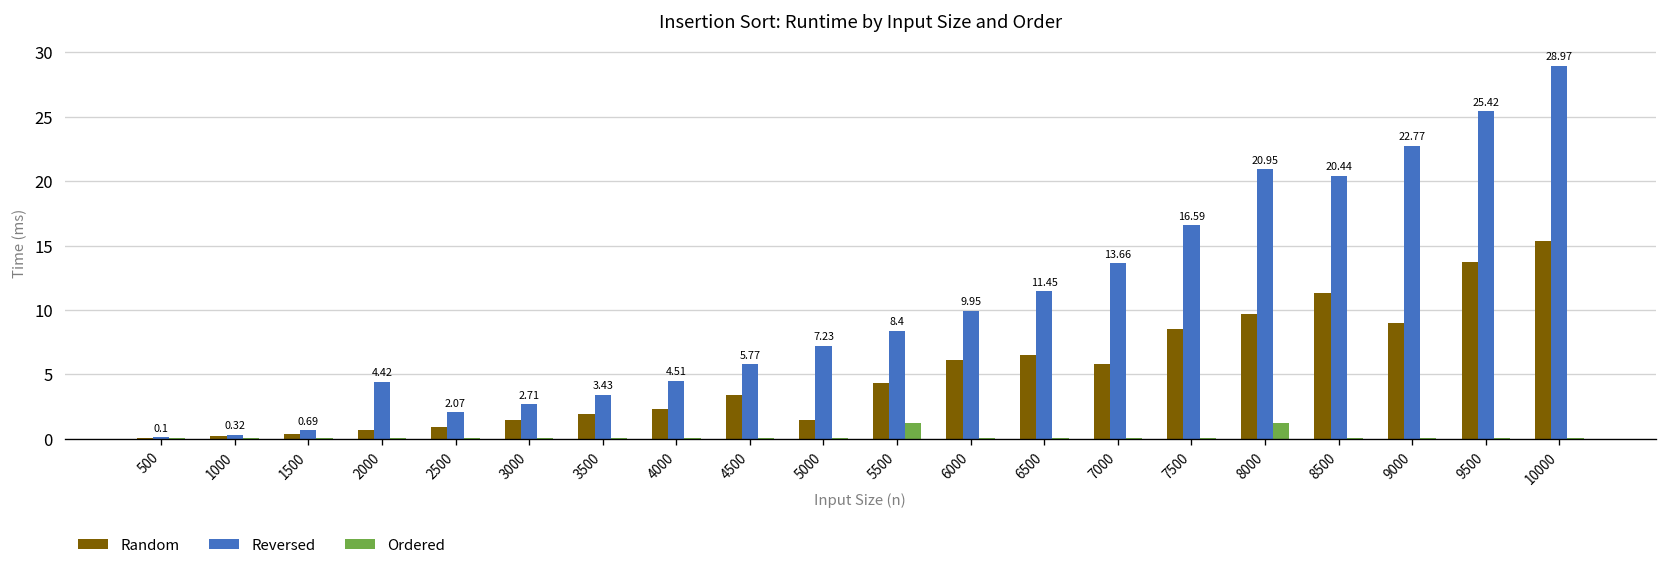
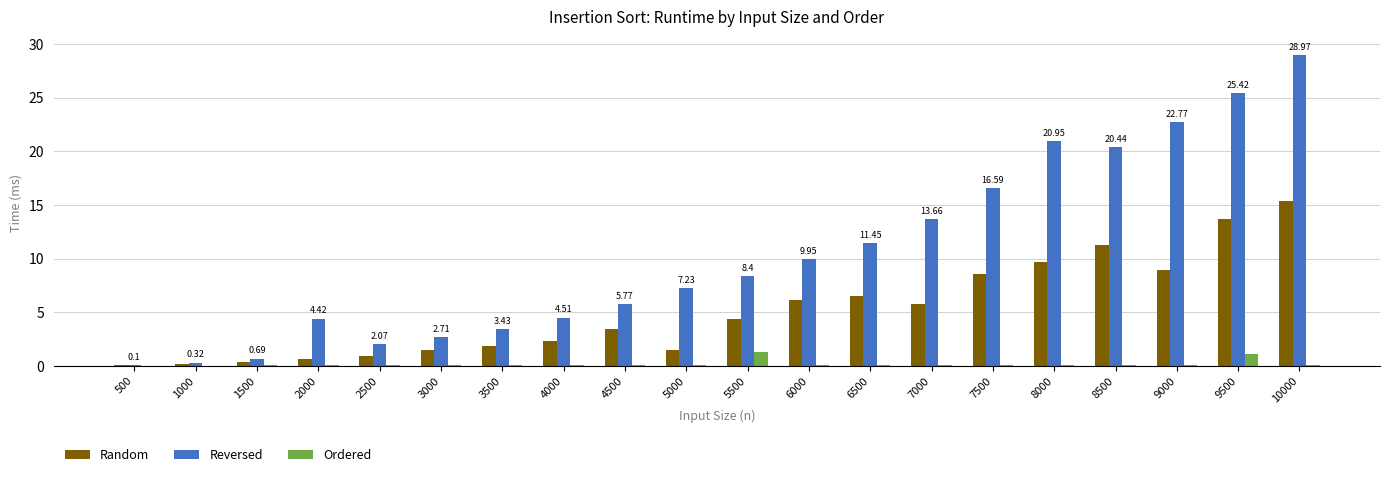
  {
    "Random": {
      "1500": 0.4,
      "2000": 0.7,
      "2500": 1.0,
      "3000": 1.5,
      "3500": 1.9,
      "4000": 2.3,
      "4500": 3.4,
      "5000": 1.5,
      "5500": 4.4,
      "6000": 6.1,
      "6500": 6.5,
      "7000": 5.8,
      "7500": 8.5,
      "8000": 9.7,
      "8500": 11.3,
      "9000": 9.0,
      "9500": 13.7,
      "10000": 15.3
    },
    "Reversed": {
      "500": 0.1,
      "1000": 0.32,
      "1500": 0.69,
      "2000": 4.42,
      "2500": 2.07,
      "3000": 2.71,
      "3500": 3.43,
      "4000": 4.51,
      "4500": 5.77,
      "5000": 7.23,
      "5500": 8.4,
      "6000": 9.95,
      "6500": 11.45,
      "7000": 13.66,
      "7500": 16.59,
      "8000": 20.95,
      "8500": 20.44,
      "9000": 22.77,
      "9500": 25.42,
      "10000": 28.97
    },
    "Ordered": {
      "5500": 1.3,
-     "8000": 1.3,
-     "9500": 0.1
+     "8000": 0.1,
+     "9500": 1.2
    }
  }
